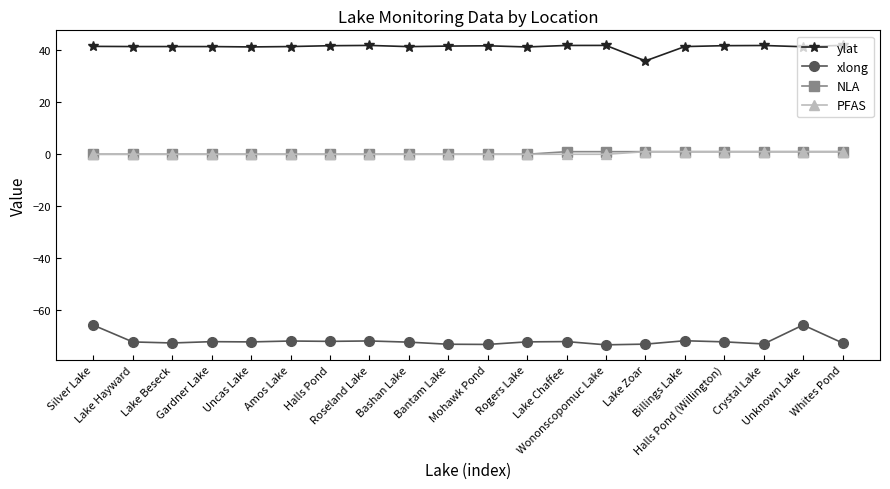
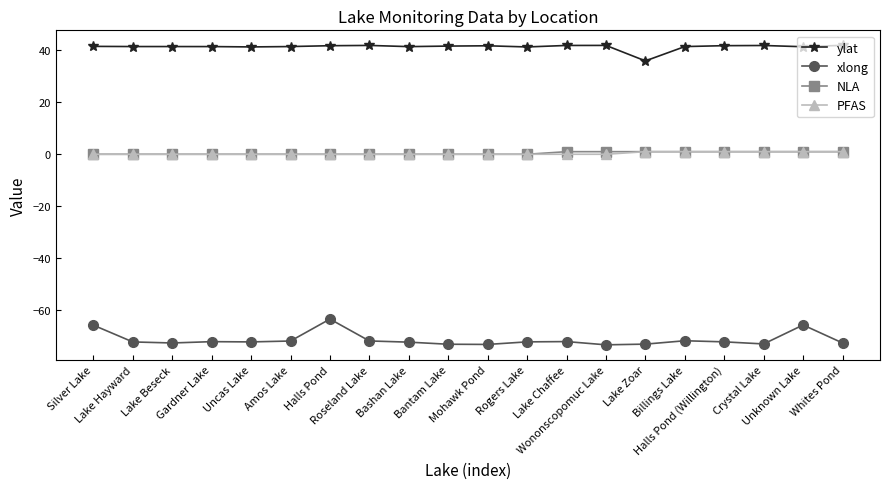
  {
    "ylat": {
      "Silver Lake": 42,
      "Lake Hayward": 42,
      "Lake Beseck": 42,
      "Gardner Lake": 42,
      "Uncas Lake": 41,
      "Amos Lake": 42,
      "Halls Pond": 42,
      "Roseland Lake": 42,
      "Bashan Lake": 41,
      "Bantam Lake": 42,
      "Mohawk Pond": 42,
      "Rogers Lake": 41,
      "Lake Chaffee": 42,
      "Wononscopomuc Lake": 42,
      "Lake Zoar": 36,
      "Billings Lake": 42,
      "Halls Pond (Willington)": 42,
      "Crystal Lake": 42
    },
    "xlong": {
      "Silver Lake": -66,
      "Lake Hayward": -72,
      "Lake Beseck": -73,
      "Gardner Lake": -72,
      "Uncas Lake": -72,
      "Amos Lake": -72,
-     "Halls Pond": -72,
+     "Halls Pond": -64,
      "Roseland Lake": -72,
      "Bashan Lake": -72,
      "Bantam Lake": -73,
      "Mohawk Pond": -73,
      "Rogers Lake": -72,
      "Lake Chaffee": -72,
      "Wononscopomuc Lake": -73,
      "Lake Zoar": -73,
      "Billings Lake": -72,
      "Halls Pond (Willington)": -72,
      "Crystal Lake": -73,
      "Unknown Lake": -66,
      "Whites Pond": -73
    },
    "NLA": {
      "Lake Chaffee": 1,
      "Wononscopomuc Lake": 1
    },
    "PFAS": {
      "Lake Chaffee": 0,
      "Wononscopomuc Lake": 0
    }
  }
